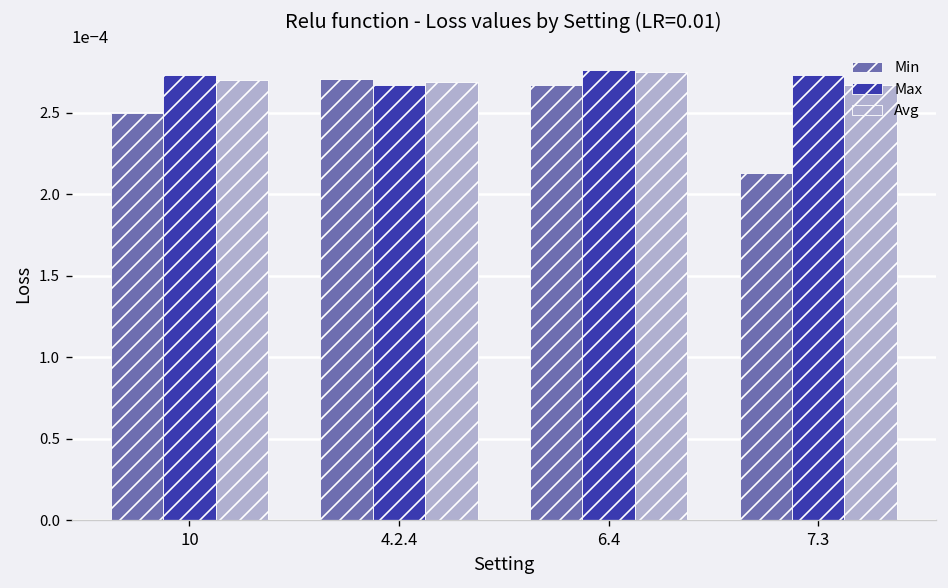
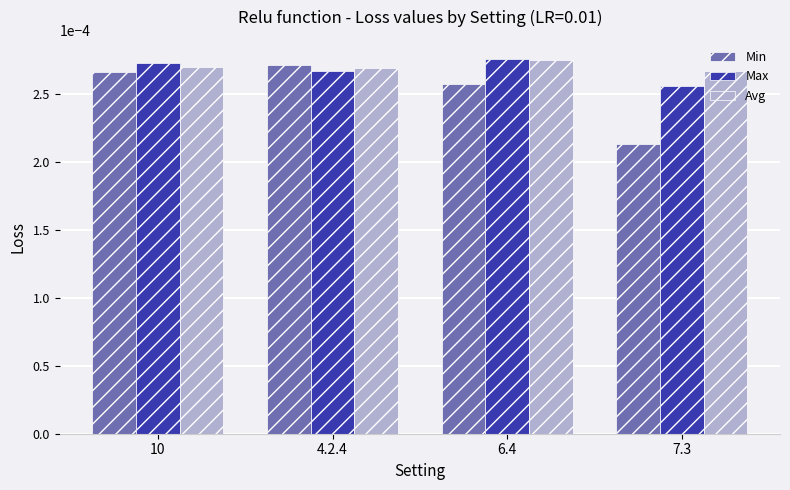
  {
    "Min": {
-     "10": 0.000250,
+     "10": 0.000266,
      "4.2.4": 0.000271,
-     "6.4": 0.000267,
+     "6.4": 0.000257,
      "7.3": 0.000213
    },
    "Max": {
      "10": 0.000273,
      "4.2.4": 0.000267,
      "6.4": 0.000276,
-     "7.3": 0.000273
+     "7.3": 0.000256
    },
    "Avg": {
      "10": 0.000270,
      "4.2.4": 0.000269,
      "6.4": 0.000275,
      "7.3": 0.000267
    }
  }
